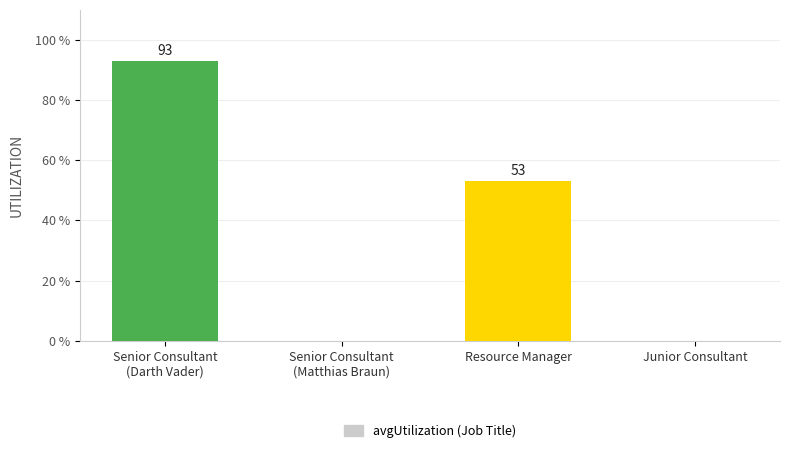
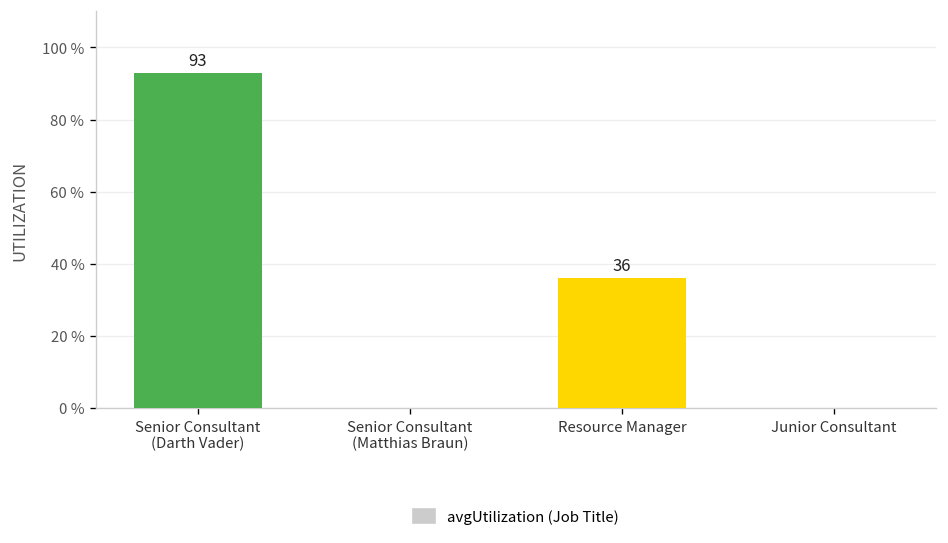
  {
    "Senior Consultant (Darth Vader)": 93,
-   "Resource Manager": 53
+   "Resource Manager": 36
  }
